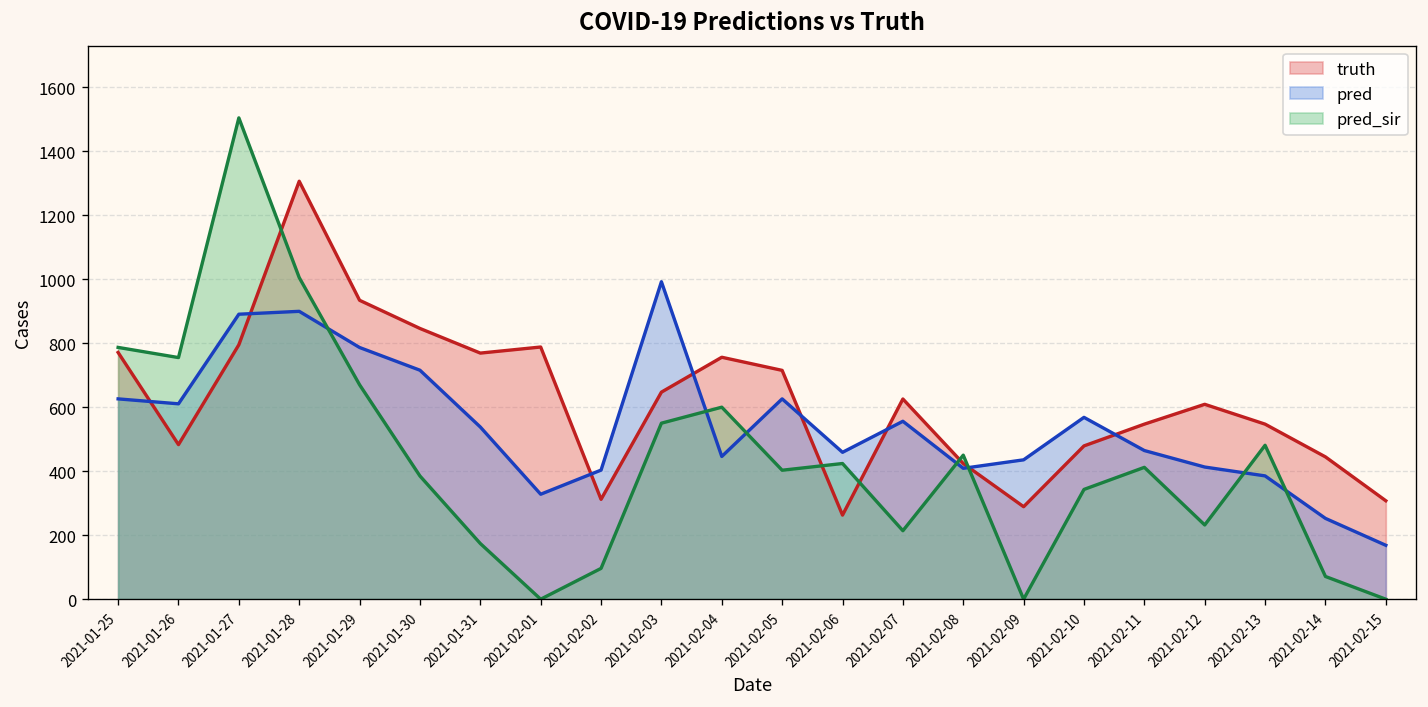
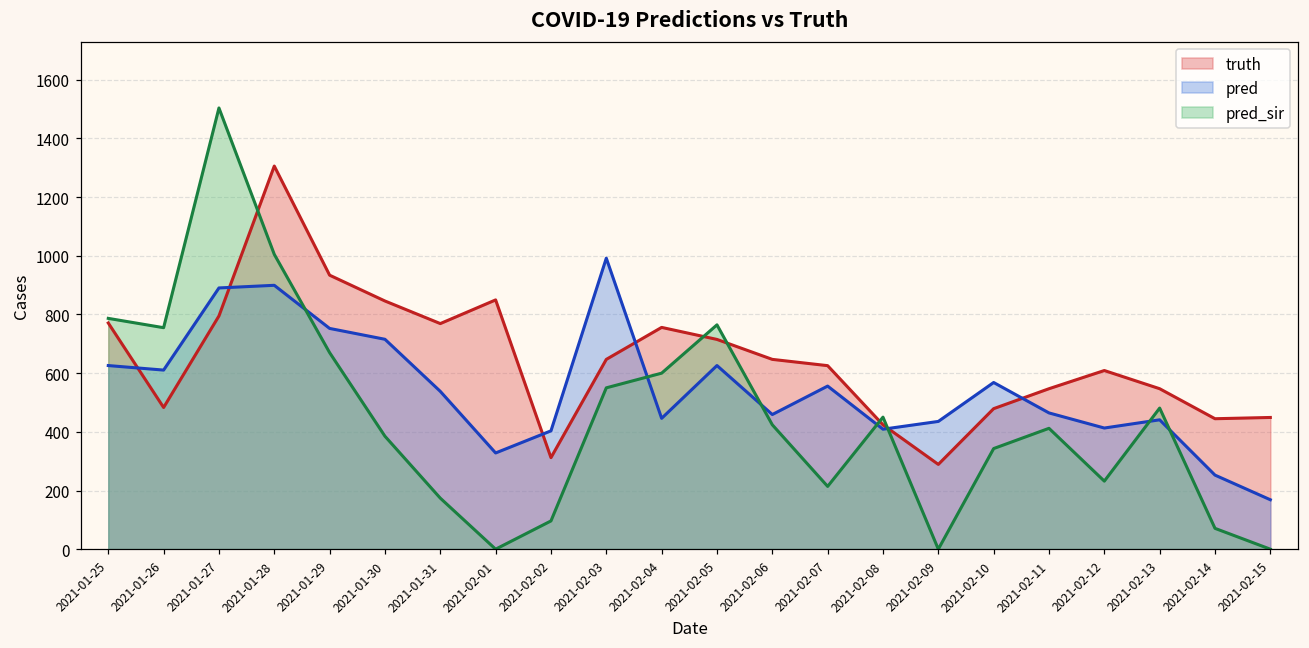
  {
    "truth": {
      "2021-01-25": 770,
      "2021-01-26": 480,
      "2021-01-27": 800,
      "2021-01-28": 1310,
      "2021-01-29": 930,
      "2021-01-30": 850,
      "2021-01-31": 770,
-     "2021-02-01": 790,
+     "2021-02-01": 850,
      "2021-02-02": 310,
      "2021-02-03": 650,
      "2021-02-04": 760,
      "2021-02-05": 720,
-     "2021-02-06": 260,
+     "2021-02-06": 650,
      "2021-02-07": 630,
      "2021-02-08": 420,
      "2021-02-09": 290,
      "2021-02-10": 480,
      "2021-02-11": 550,
      "2021-02-12": 610,
      "2021-02-13": 550,
      "2021-02-14": 440,
-     "2021-02-15": 310
+     "2021-02-15": 450
    },
    "pred": {
      "2021-01-25": 630,
      "2021-01-26": 610,
      "2021-01-27": 890,
      "2021-01-28": 900,
-     "2021-01-29": 790,
+     "2021-01-29": 750,
      "2021-01-30": 720,
      "2021-01-31": 540,
      "2021-02-01": 330,
      "2021-02-02": 400,
      "2021-02-03": 990,
      "2021-02-04": 450,
      "2021-02-05": 630,
      "2021-02-06": 460,
      "2021-02-07": 560,
      "2021-02-08": 410,
      "2021-02-09": 440,
      "2021-02-10": 570,
      "2021-02-11": 460,
      "2021-02-12": 410,
-     "2021-02-13": 390,
+     "2021-02-13": 440,
      "2021-02-14": 250,
      "2021-02-15": 170
    },
    "pred_sir": {
      "2021-01-25": 790,
      "2021-01-26": 760,
      "2021-01-27": 1500,
      "2021-01-28": 1010,
      "2021-01-29": 670,
      "2021-01-30": 390,
      "2021-01-31": 170,
      "2021-02-01": 0,
      "2021-02-02": 100,
      "2021-02-03": 550,
      "2021-02-04": 600,
-     "2021-02-05": 400,
+     "2021-02-05": 760,
      "2021-02-06": 420,
      "2021-02-07": 210,
      "2021-02-08": 450,
      "2021-02-09": 0,
      "2021-02-10": 340,
      "2021-02-11": 410,
      "2021-02-12": 230,
      "2021-02-13": 480,
      "2021-02-14": 70,
      "2021-02-15": 0
    }
  }
